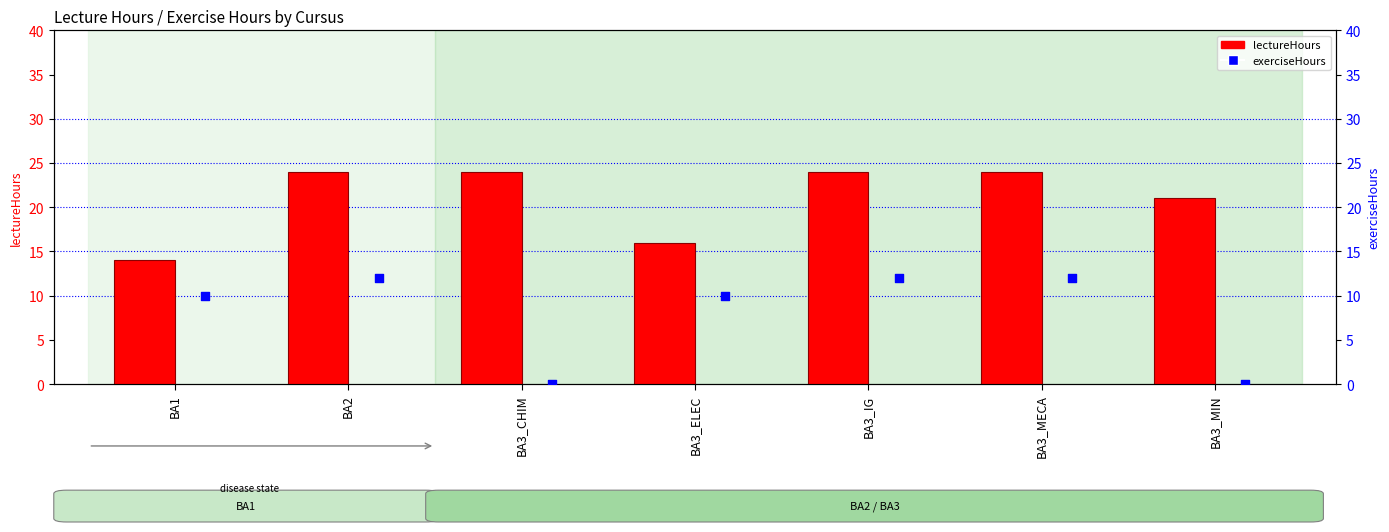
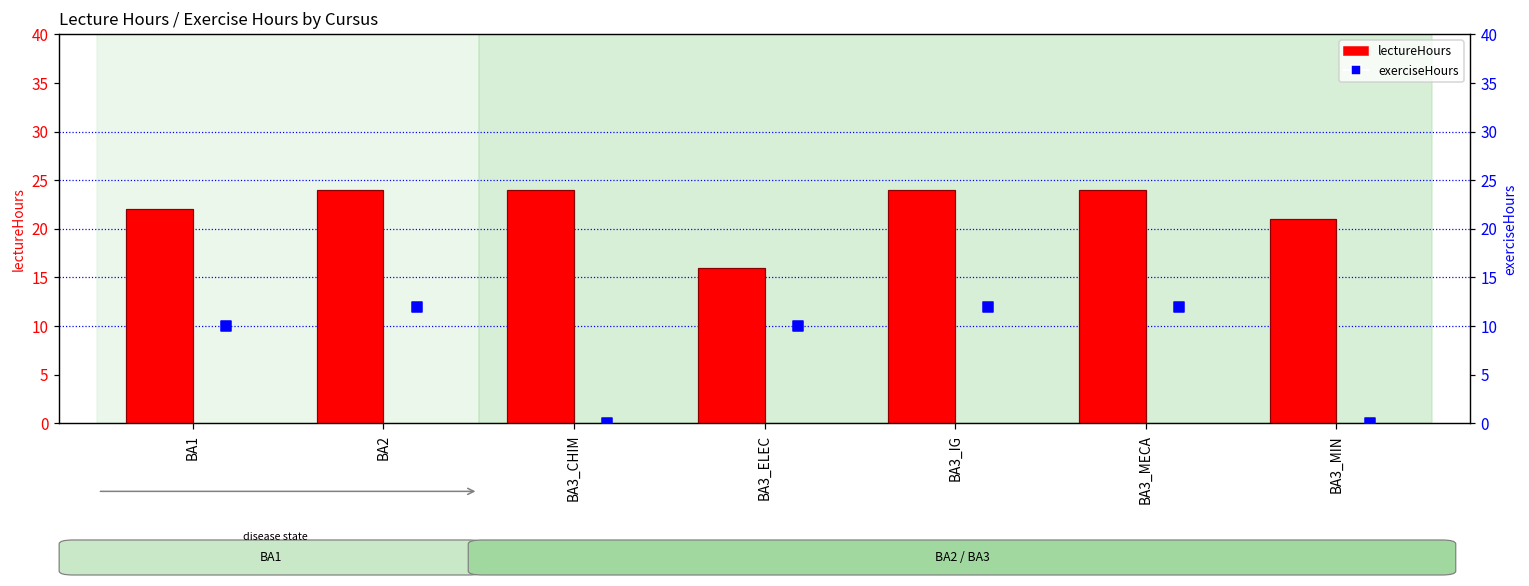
  {
    "lectureHours": {
-     "BA1": 14,
+     "BA1": 22,
      "BA2": 24,
      "BA3_CHIM": 24,
      "BA3_ELEC": 16,
      "BA3_IG": 24,
      "BA3_MECA": 24,
      "BA3_MIN": 21
    }
  }
